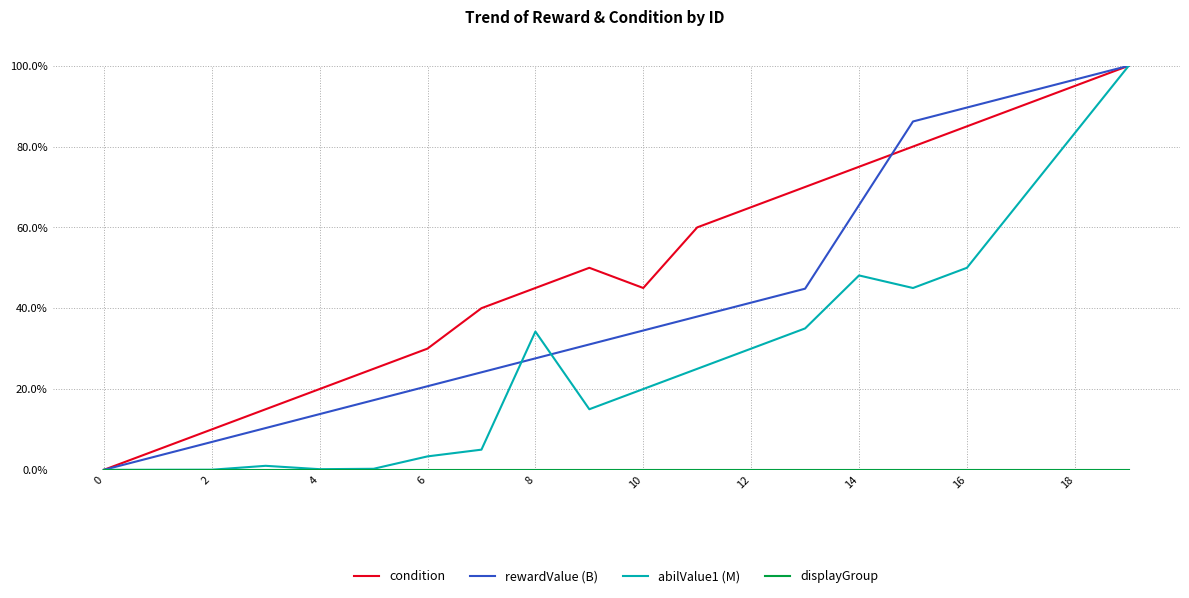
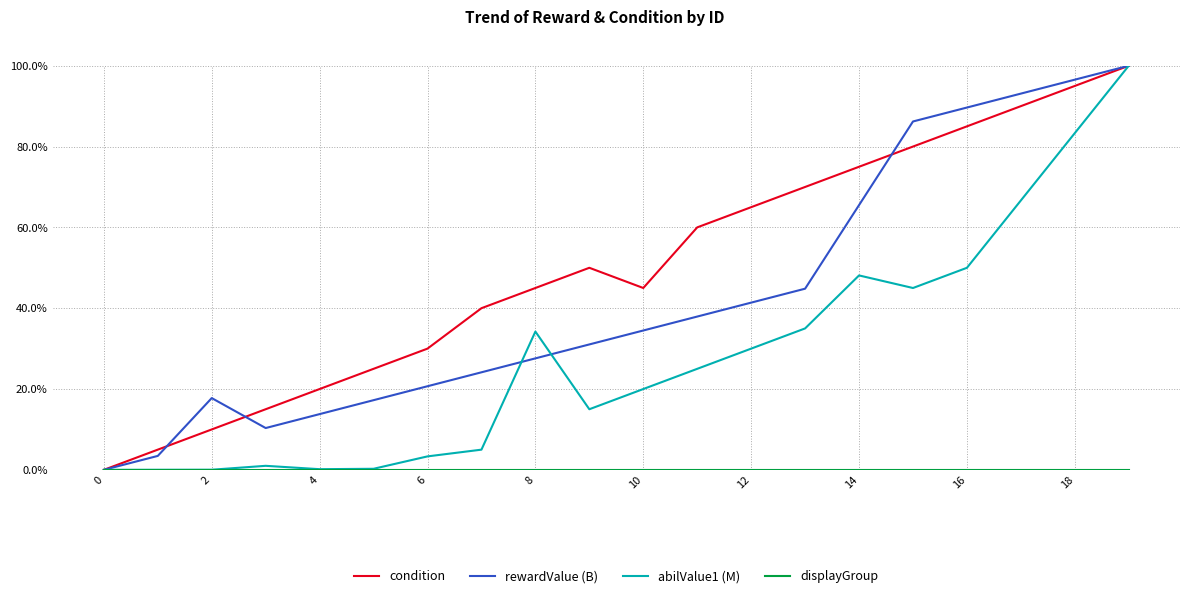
  {
    "condition": {
      "2": "10%",
      "4": "20%",
      "6": "30%",
      "8": "45%",
      "10": "45%",
      "12": "65%",
      "14": "75%",
      "16": "85%",
      "18": "95%"
    },
    "rewardValue (B)": {
-     "2": "7%",
+     "2": "18%",
      "4": "14%",
      "6": "21%",
      "8": "28%",
      "10": "34%",
      "12": "41%",
      "14": "66%",
      "16": "90%",
      "18": "97%"
    },
    "abilValue1 (M)": {
      "6": "3%",
      "8": "34%",
      "10": "20%",
      "12": "30%",
      "14": "48%",
      "16": "50%",
      "18": "83%"
    },
    "displayGroup": {
      "6": "0%",
      "8": "0%",
      "10": "0%",
      "12": "0%",
      "14": "0%",
      "16": "0%",
      "18": "0%"
    }
  }
